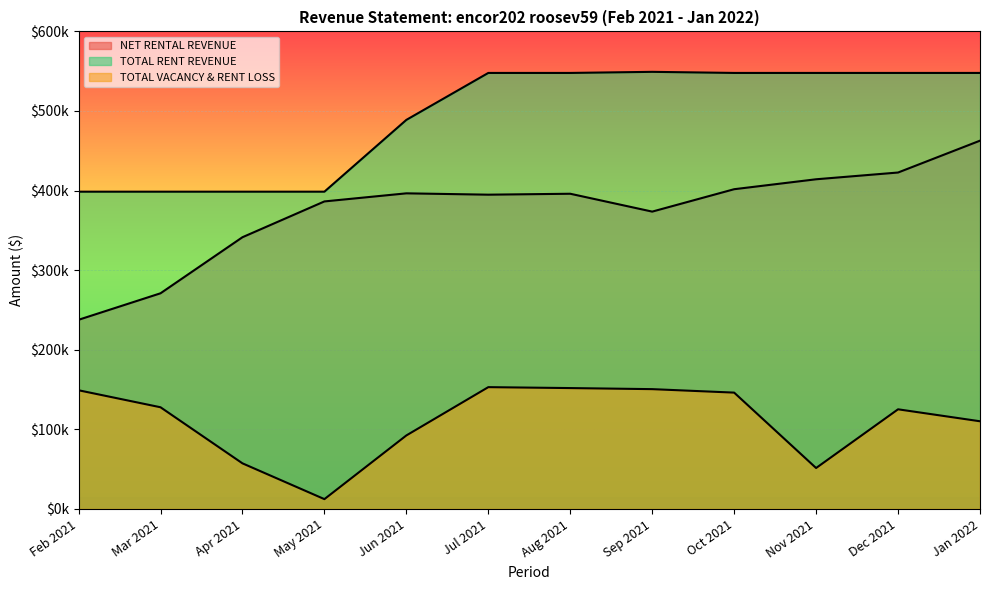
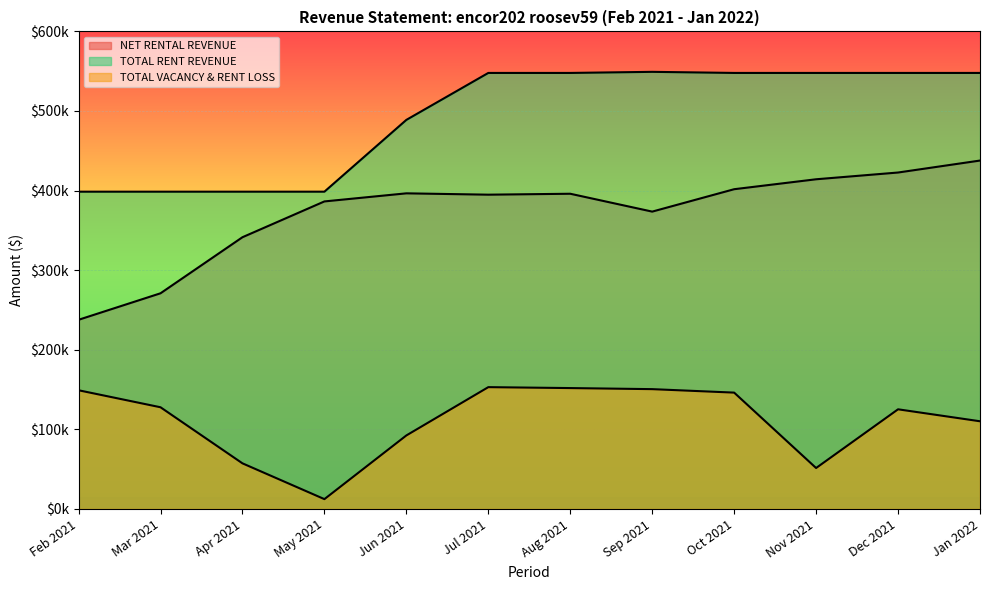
  {
    "NET RENTAL REVENUE": {
      "Feb 2021": "$240000",
      "Mar 2021": "$270000",
      "Apr 2021": "$340000",
      "May 2021": "$390000",
      "Jun 2021": "$400000",
      "Jul 2021": "$390000",
      "Aug 2021": "$400000",
      "Sep 2021": "$370000",
      "Oct 2021": "$400000",
      "Nov 2021": "$410000",
      "Dec 2021": "$420000",
-     "Jan 2022": "$460000"
+     "Jan 2022": "$440000"
    },
    "TOTAL RENT REVENUE": {
      "Feb 2021": "$400000",
      "Mar 2021": "$400000",
      "Apr 2021": "$400000",
      "May 2021": "$400000",
      "Jun 2021": "$490000",
      "Jul 2021": "$550000",
      "Aug 2021": "$550000",
      "Sep 2021": "$550000",
      "Oct 2021": "$550000",
      "Nov 2021": "$550000",
      "Dec 2021": "$550000",
      "Jan 2022": "$550000"
    },
    "TOTAL VACANCY & RENT LOSS": {
      "Feb 2021": "$150000",
      "Mar 2021": "$130000",
      "Apr 2021": "$60000",
      "May 2021": "$10000",
      "Jun 2021": "$90000",
      "Jul 2021": "$150000",
      "Aug 2021": "$150000",
      "Sep 2021": "$150000",
      "Oct 2021": "$150000",
      "Nov 2021": "$50000",
      "Dec 2021": "$130000",
      "Jan 2022": "$110000"
    }
  }
